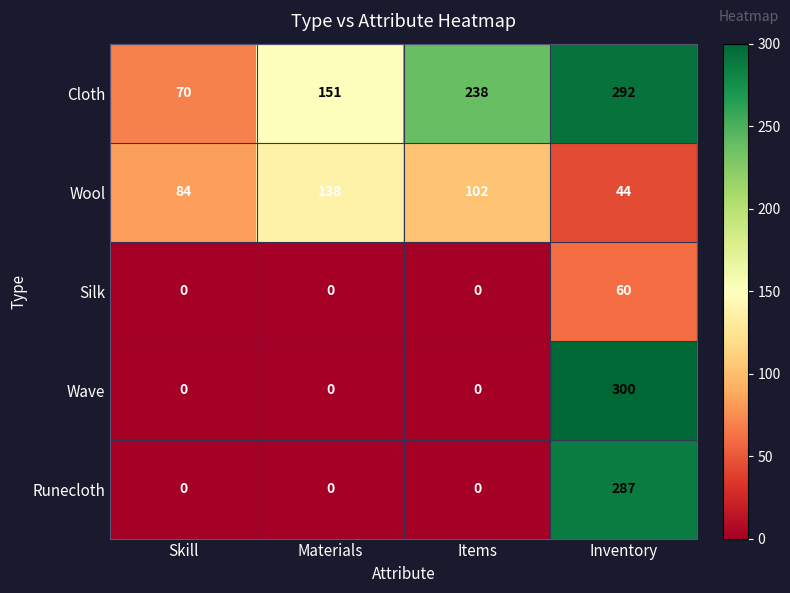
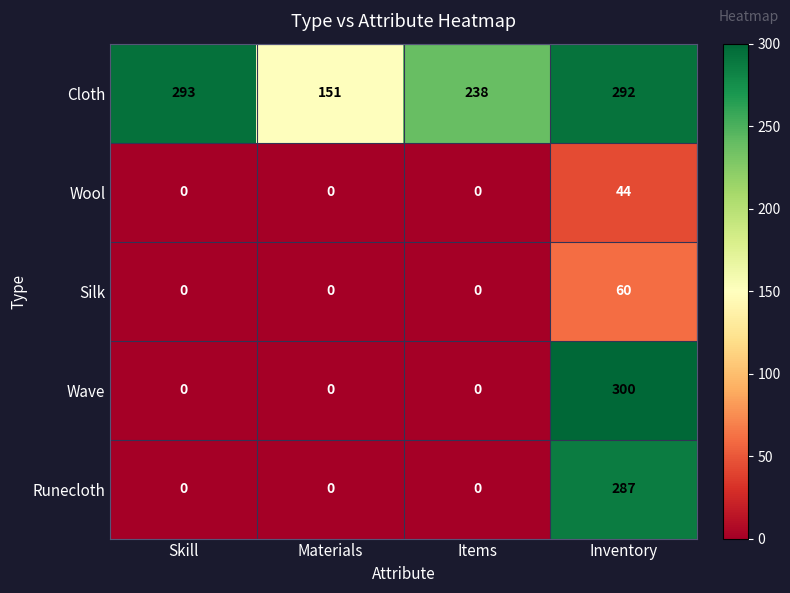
  {
    "Cloth": {
-     "Skill": 70,
+     "Skill": 293,
      "Materials": 151,
      "Items": 238,
      "Inventory": 292
    },
    "Wool": {
-     "Skill": 84,
-     "Materials": 138,
-     "Items": 102,
+     "Skill": 0,
+     "Materials": 0,
+     "Items": 0,
      "Inventory": 44
    },
    "Silk": {
      "Skill": 0,
      "Materials": 0,
      "Items": 0,
      "Inventory": 60
    },
    "Wave": {
      "Skill": 0,
      "Materials": 0,
      "Items": 0,
      "Inventory": 300
    },
    "Runecloth": {
      "Skill": 0,
      "Materials": 0,
      "Items": 0,
      "Inventory": 287
    }
  }
